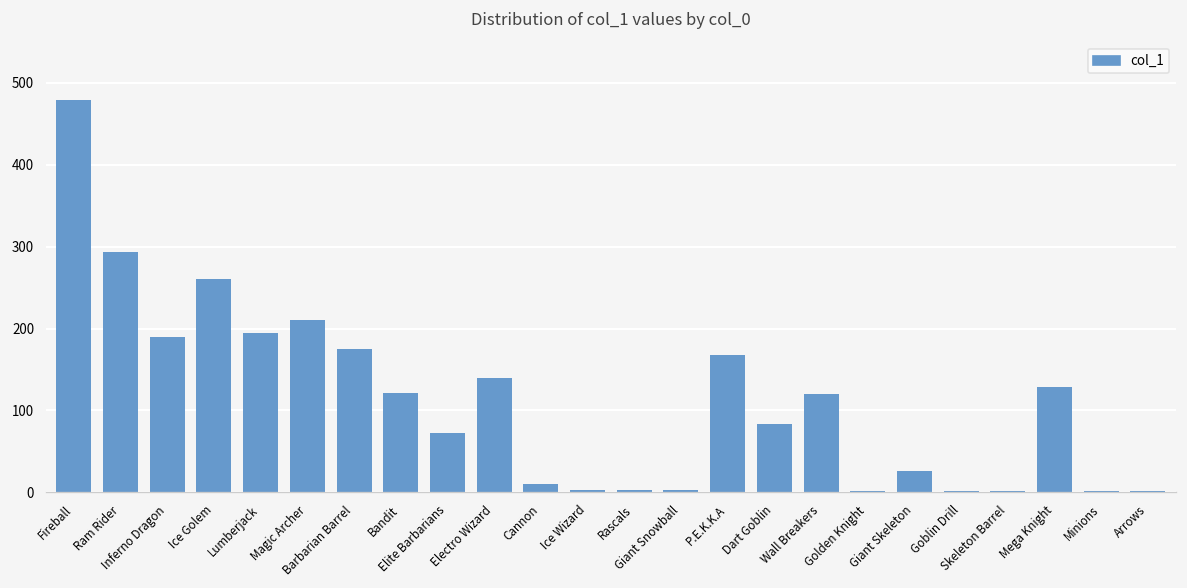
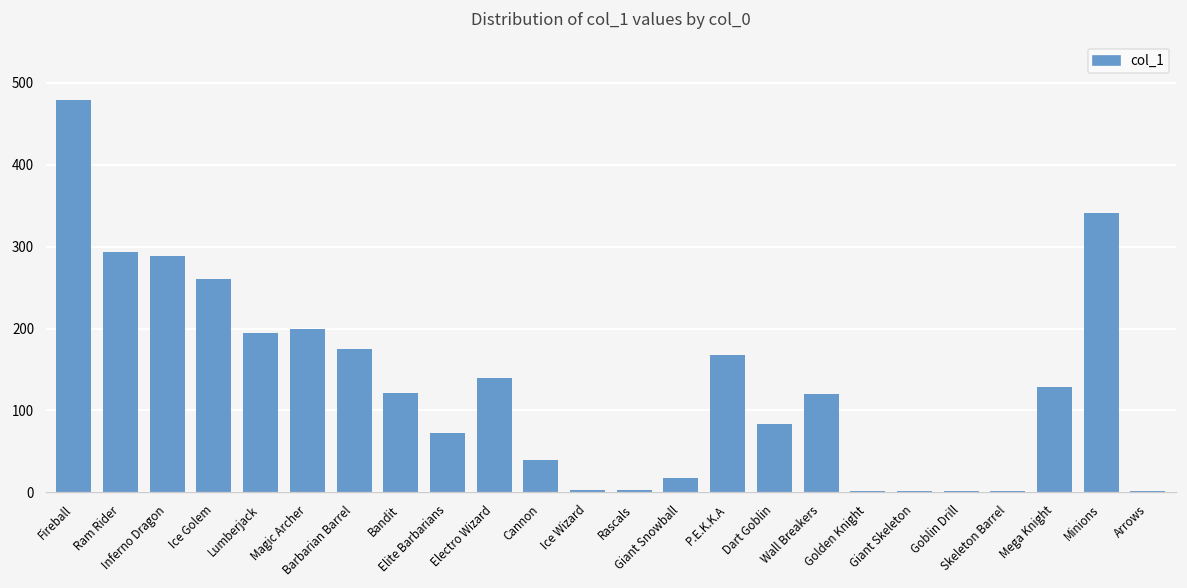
  {
    "Fireball": 480,
    "Ram Rider": 290,
-   "Inferno Dragon": 190,
+   "Inferno Dragon": 290,
    "Ice Golem": 260,
    "Lumberjack": 190,
-   "Magic Archer": 210,
+   "Magic Archer": 200,
    "Barbarian Barrel": 180,
    "Bandit": 120,
    "Elite Barbarians": 70,
    "Electro Wizard": 140,
-   "Cannon": 10,
-   "Giant Snowball": 0,
+   "Cannon": 40,
+   "Giant Snowball": 20,
    "P.E.K.K.A": 170,
    "Dart Goblin": 80,
    "Wall Breakers": 120,
-   "Giant Skeleton": 30,
+   "Giant Skeleton": 0,
    "Mega Knight": 130,
-   "Minions": 0
+   "Minions": 340
  }
